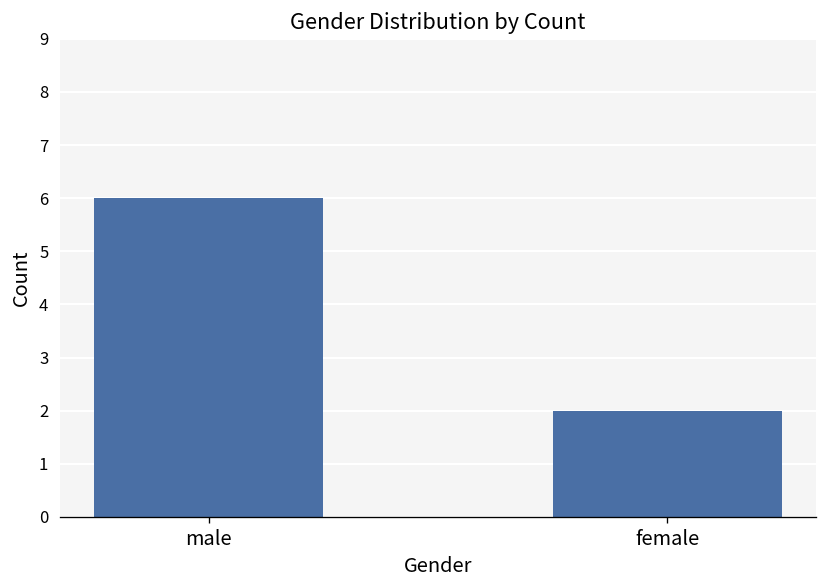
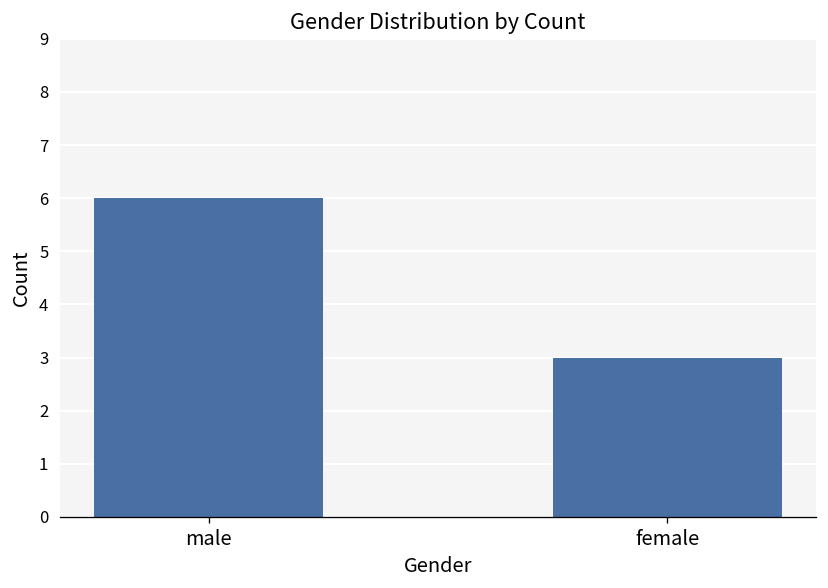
  {
    "male": 6,
-   "female": 2
+   "female": 3
  }
